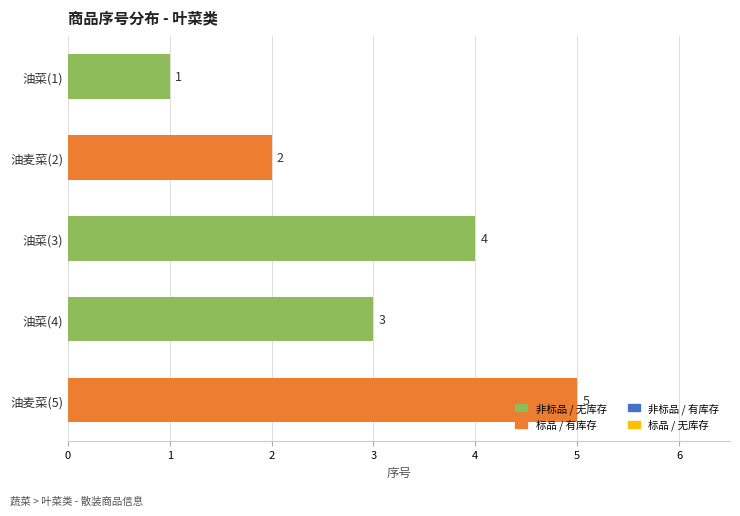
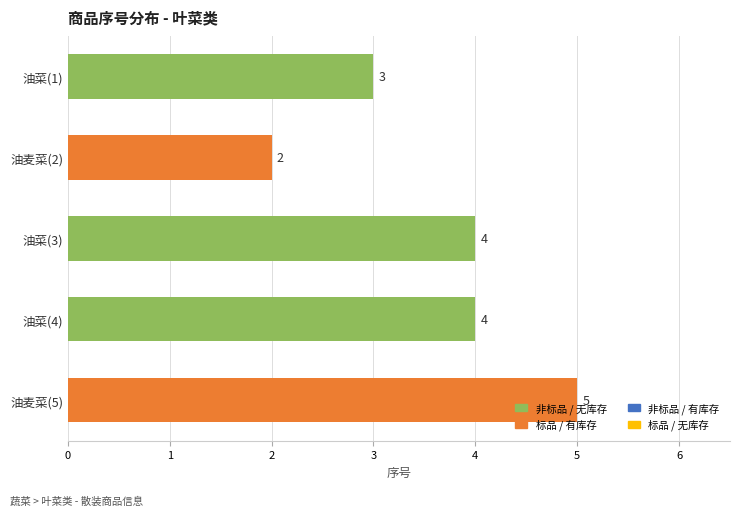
  {
-   "油菜(1)": 1,
+   "油菜(1)": 3,
    "油麦菜(2)": 2,
    "油菜(3)": 4,
-   "油菜(4)": 3,
+   "油菜(4)": 4,
    "油麦菜(5)": 5
  }
